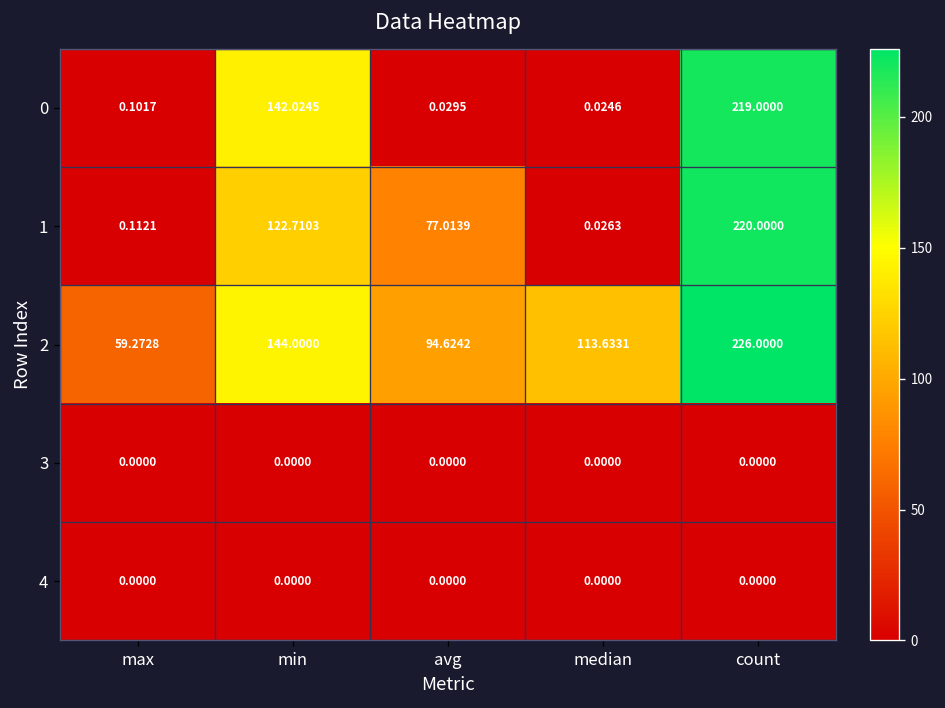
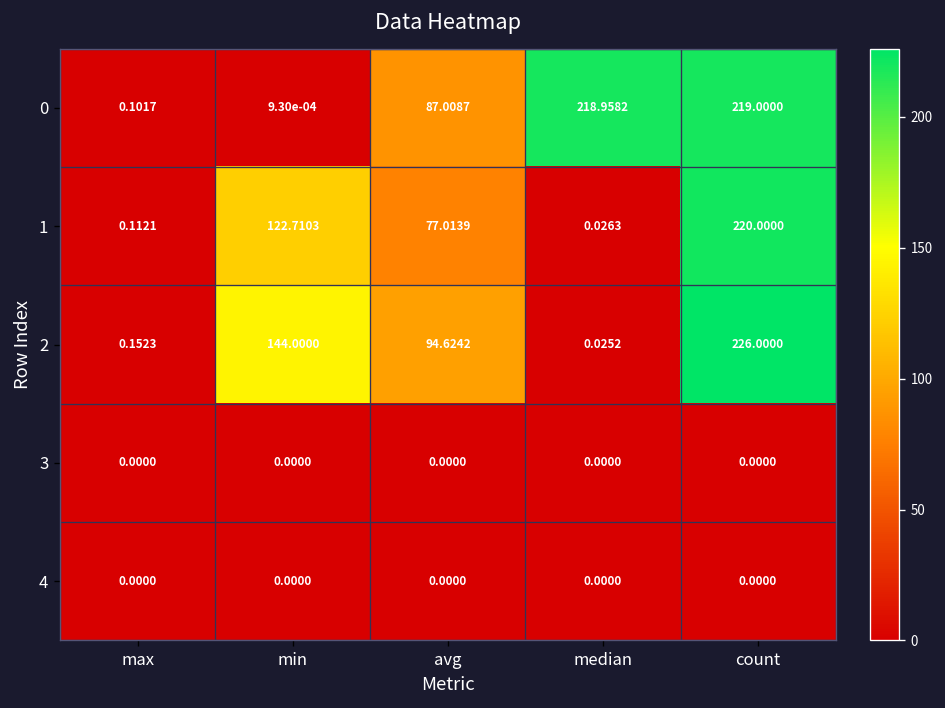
  {
    "0": {
      "max": "0.1017",
-     "min": "142.0245",
-     "avg": "0.0295",
-     "median": "0.0246",
+     "min": "9.30e-04",
+     "avg": "87.0087",
+     "median": "218.9582",
      "count": "219.0000"
    },
    "1": {
      "max": "0.1121",
      "min": "122.7103",
      "avg": "77.0139",
      "median": "0.0263",
      "count": "220.0000"
    },
    "2": {
-     "max": "59.2728",
+     "max": "0.1523",
      "min": "144.0000",
      "avg": "94.6242",
-     "median": "113.6331",
+     "median": "0.0252",
      "count": "226.0000"
    },
    "3": {
      "max": "0.0000",
      "min": "0.0000",
      "avg": "0.0000",
      "median": "0.0000",
      "count": "0.0000"
    },
    "4": {
      "max": "0.0000",
      "min": "0.0000",
      "avg": "0.0000",
      "median": "0.0000",
      "count": "0.0000"
    }
  }
